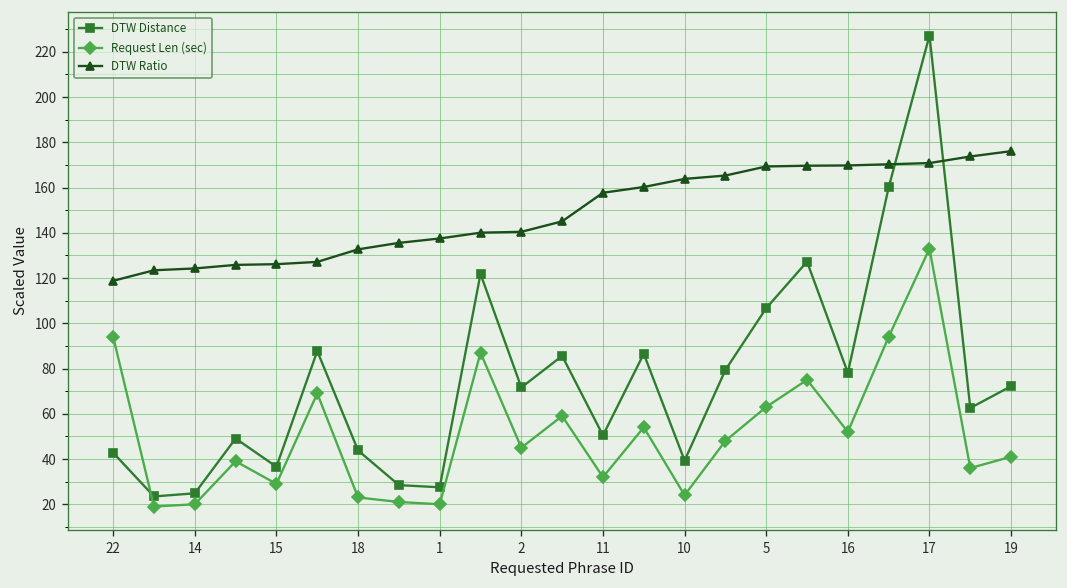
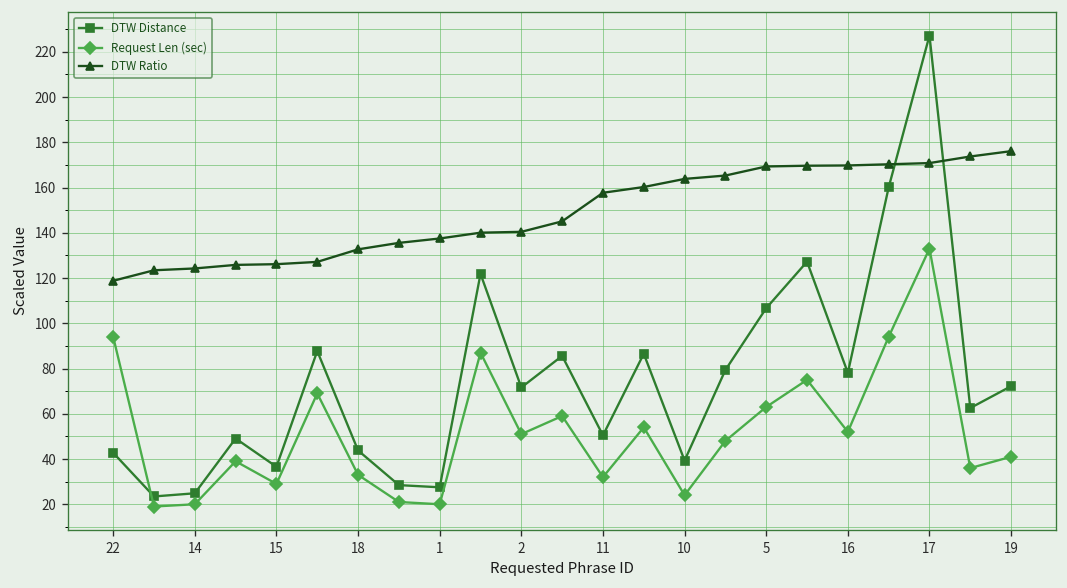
  {
    "Request Len (sec)": {
      "22": 94,
      "14": 20,
-     "18": 23,
-     "2": 45,
+     "18": 33,
+     "2": 51,
      "10": 24,
      "16": 52
    }
  }
